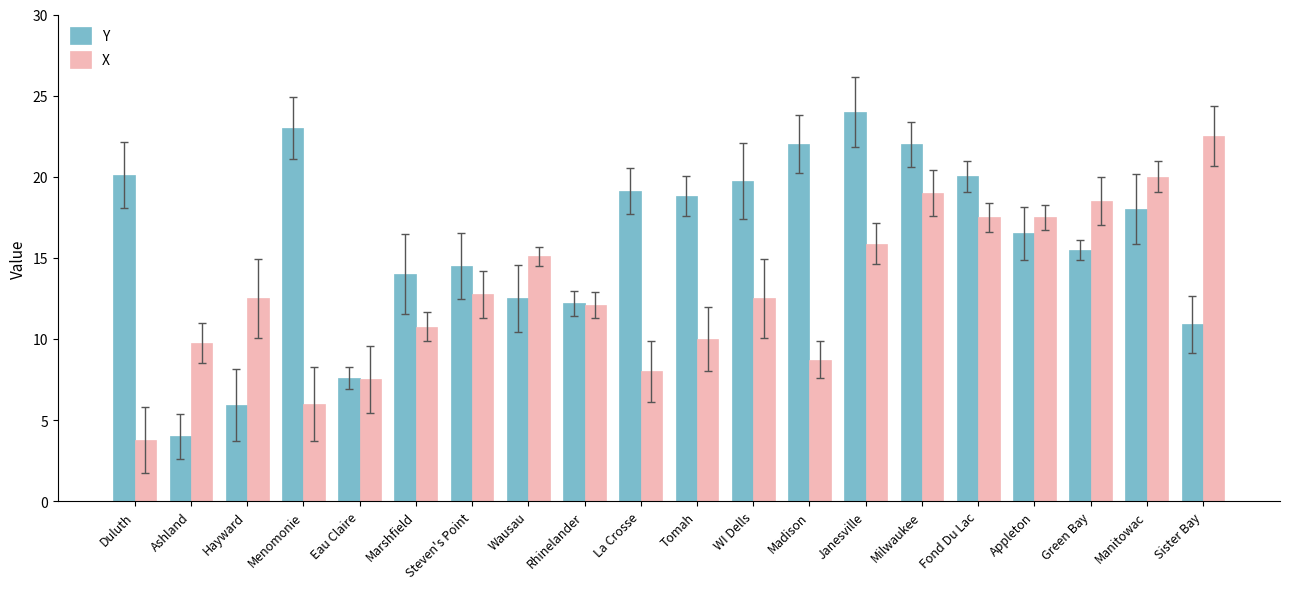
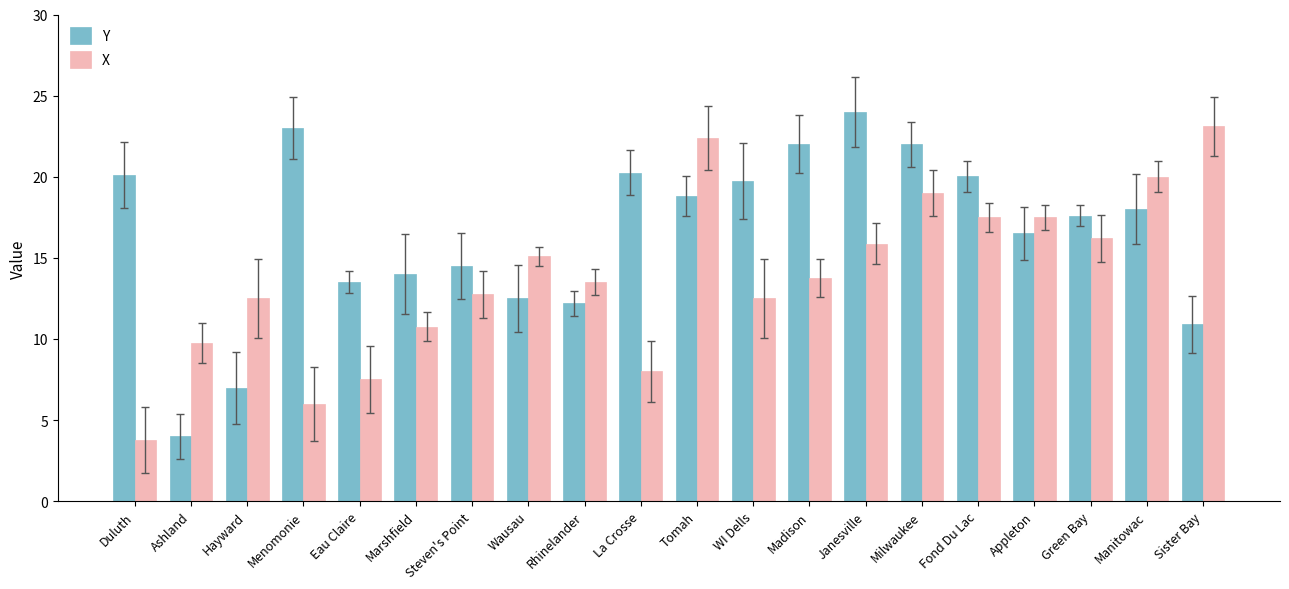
  {
    "Y": {
      "Duluth": 20.1,
      "Ashland": 4.0,
-     "Hayward": 5.9,
+     "Hayward": 7.0,
      "Menomonie": 23.0,
-     "Eau Claire": 7.6,
+     "Eau Claire": 13.5,
      "Marshfield": 14.0,
      "Steven's Point": 14.5,
      "Wausau": 12.5,
      "Rhinelander": 12.2,
-     "La Crosse": 19.1,
+     "La Crosse": 20.2,
      "Tomah": 18.8,
      "WI Dells": 19.8,
      "Madison": 22.0,
      "Janesville": 24.0,
      "Milwaukee": 22.0,
      "Fond Du Lac": 20.0,
      "Appleton": 16.5,
-     "Green Bay": 15.5,
+     "Green Bay": 17.6,
      "Manitowac": 18.0,
      "Sister Bay": 10.9
    },
    "X": {
      "Duluth": 3.8,
      "Ashland": 9.8,
      "Hayward": 12.5,
      "Menomonie": 6.0,
      "Eau Claire": 7.5,
      "Marshfield": 10.8,
      "Steven's Point": 12.8,
      "Wausau": 15.1,
-     "Rhinelander": 12.1,
+     "Rhinelander": 13.5,
      "La Crosse": 8.0,
-     "Tomah": 10.0,
+     "Tomah": 22.4,
      "WI Dells": 12.5,
-     "Madison": 8.7,
+     "Madison": 13.8,
      "Janesville": 15.9,
      "Milwaukee": 19.0,
      "Fond Du Lac": 17.5,
      "Appleton": 17.5,
-     "Green Bay": 18.5,
+     "Green Bay": 16.2,
      "Manitowac": 20.0,
-     "Sister Bay": 22.5
+     "Sister Bay": 23.1
    }
  }
